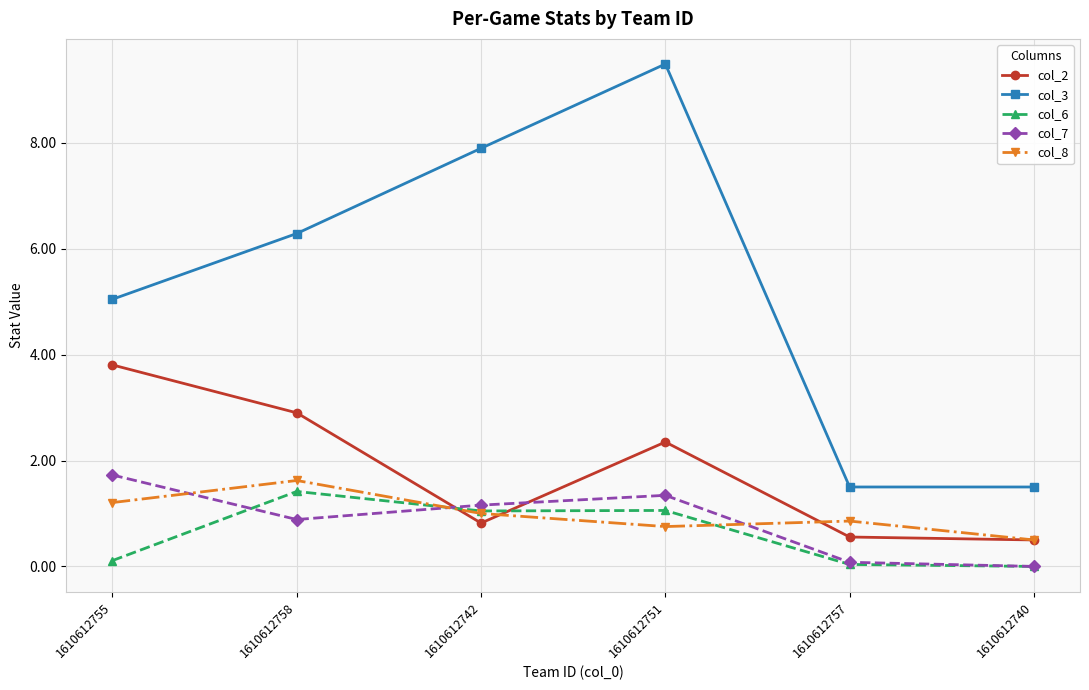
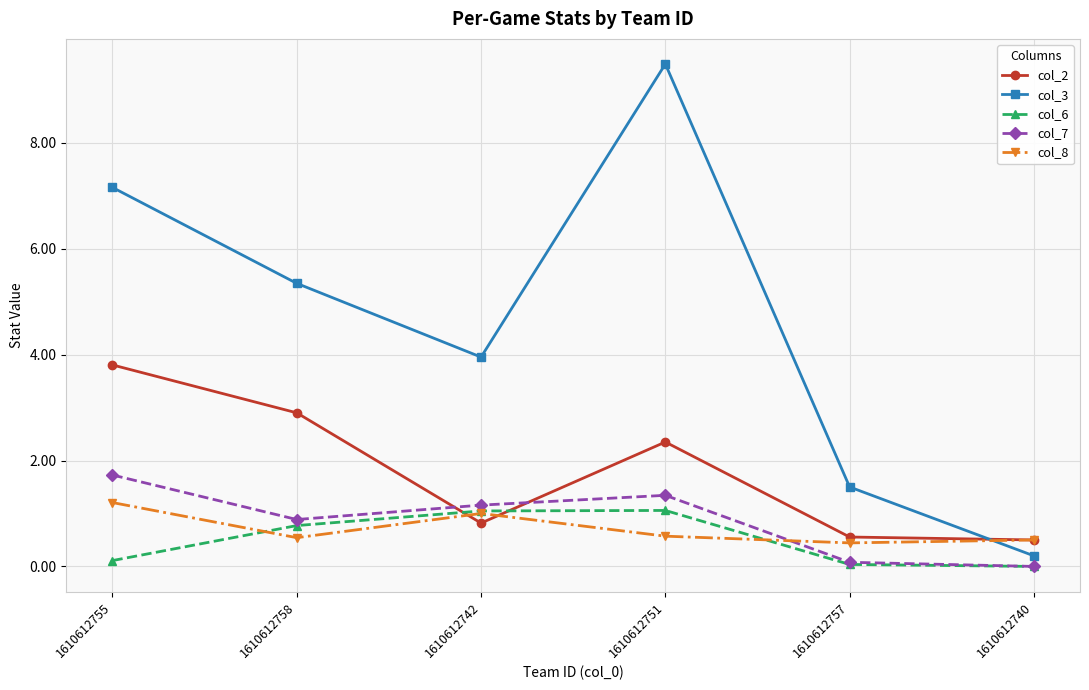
  {
    "col_2": {
      "1610612755": 3.8,
      "1610612758": 2.9,
      "1610612742": 0.8,
      "1610612751": 2.3,
      "1610612757": 0.6
    },
    "col_3": {
-     "1610612755": 5.0,
-     "1610612758": 6.3,
-     "1610612742": 7.9,
+     "1610612755": 7.2,
+     "1610612758": 5.3,
+     "1610612742": 4.0,
      "1610612751": 9.5,
      "1610612757": 1.5,
-     "1610612740": 1.5
+     "1610612740": 0.2
    },
    "col_6": {
      "1610612755": 0.1,
-     "1610612758": 1.4,
+     "1610612758": 0.8,
      "1610612742": 1.0,
      "1610612751": 1.1
    },
    "col_7": {
      "1610612755": 1.7,
      "1610612758": 0.9,
      "1610612742": 1.2,
      "1610612751": 1.3
    },
    "col_8": {
      "1610612755": 1.2,
-     "1610612758": 1.6,
+     "1610612758": 0.5,
      "1610612742": 1.0,
-     "1610612751": 0.8,
-     "1610612757": 0.9
+     "1610612751": 0.6,
+     "1610612757": 0.4
    }
  }
